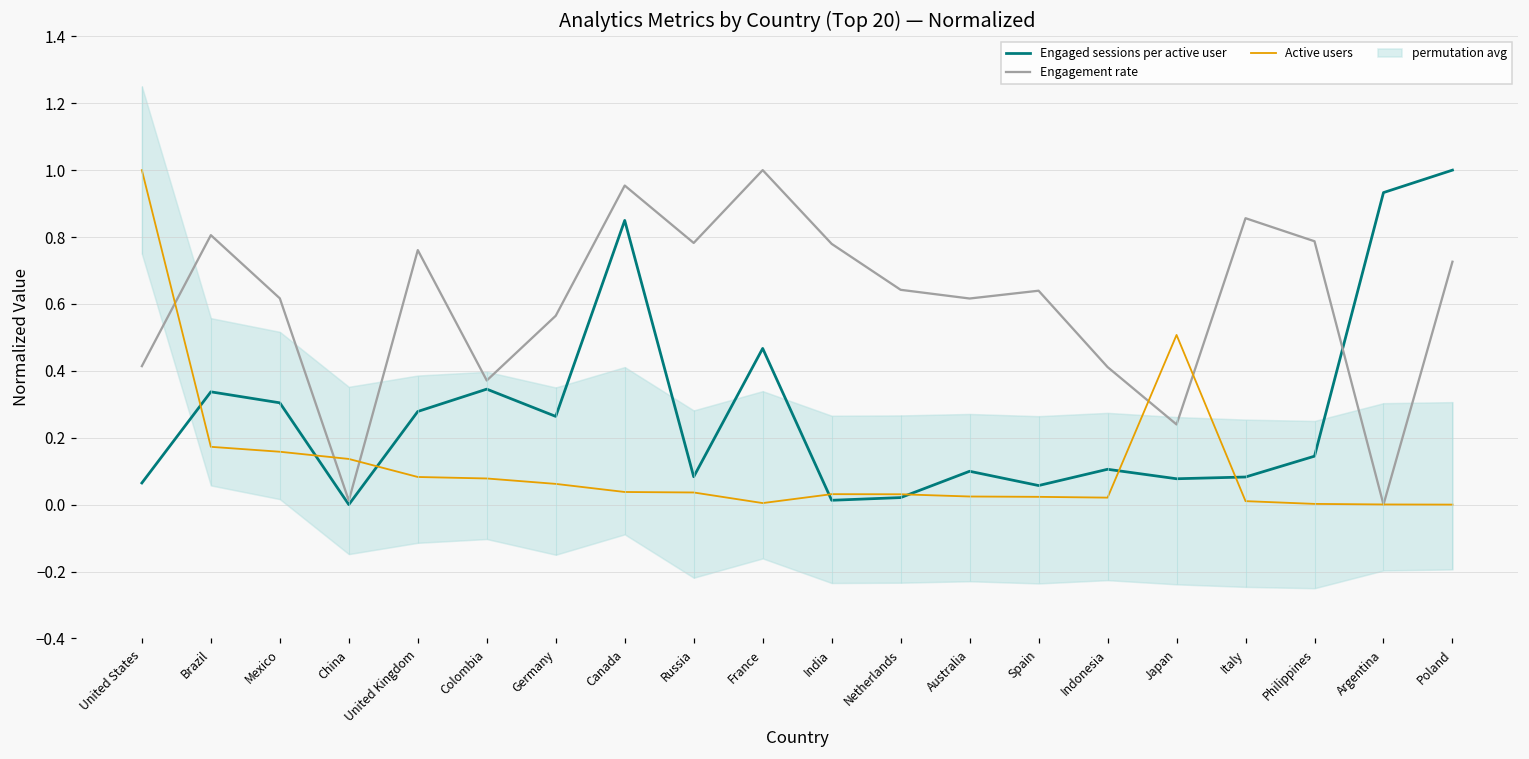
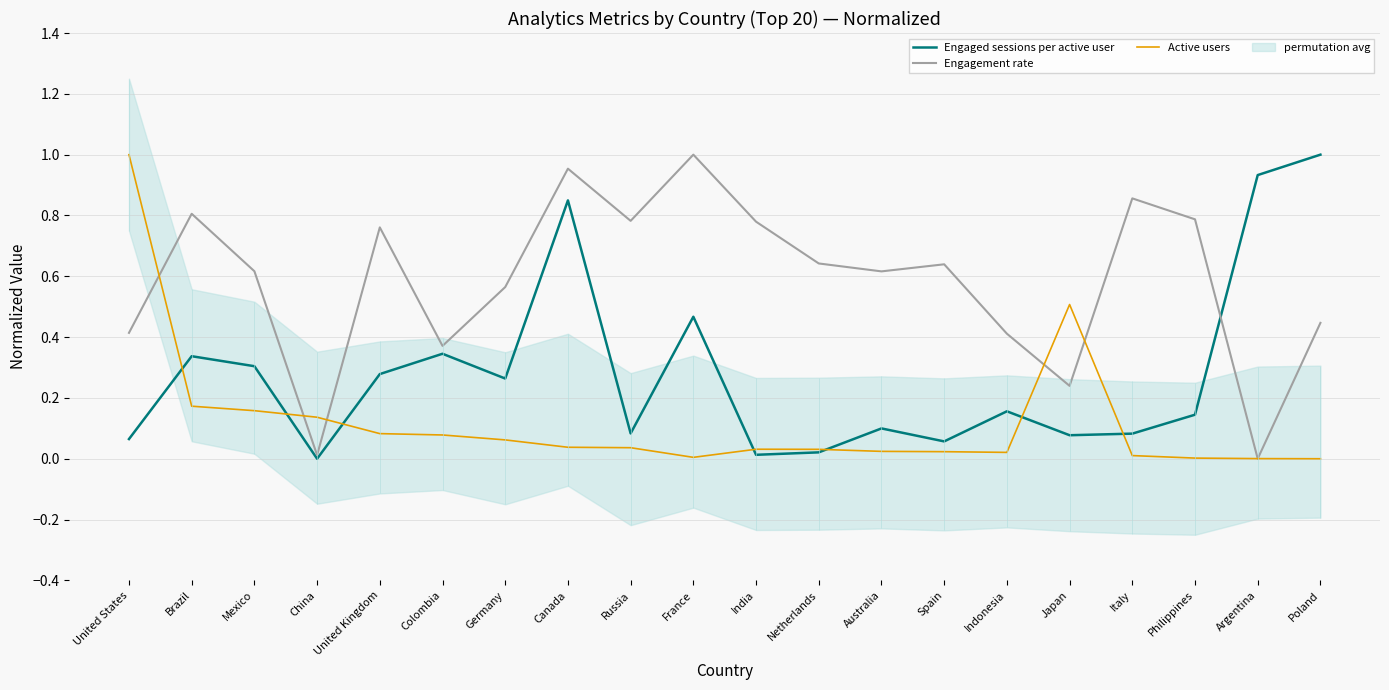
  {
    "Engaged sessions per active user": {
      "United States": 0.06,
      "Brazil": 0.34,
      "Mexico": 0.30,
      "China": 0.00,
      "United Kingdom": 0.28,
      "Colombia": 0.35,
      "Germany": 0.26,
      "Canada": 0.85,
      "Russia": 0.08,
      "France": 0.47,
      "India": 0.01,
      "Netherlands": 0.02,
      "Australia": 0.10,
      "Spain": 0.06,
-     "Indonesia": 0.11,
+     "Indonesia": 0.16,
      "Japan": 0.08,
      "Italy": 0.08,
      "Philippines": 0.14,
      "Argentina": 0.93,
      "Poland": 1.00
    },
    "Engagement rate": {
      "United States": 0.41,
      "Brazil": 0.81,
      "Mexico": 0.62,
      "China": 0.01,
      "United Kingdom": 0.76,
      "Colombia": 0.37,
      "Germany": 0.56,
      "Canada": 0.95,
      "Russia": 0.78,
      "France": 1.00,
      "India": 0.78,
      "Netherlands": 0.64,
      "Australia": 0.62,
      "Spain": 0.64,
      "Indonesia": 0.41,
      "Japan": 0.24,
      "Italy": 0.86,
      "Philippines": 0.79,
-     "Poland": 0.73
+     "Poland": 0.45
    },
    "Active users": {
      "United States": 1.00,
      "Brazil": 0.17,
      "Mexico": 0.16,
      "China": 0.14,
      "United Kingdom": 0.08,
      "Colombia": 0.08,
      "Germany": 0.06,
      "Canada": 0.04,
      "Russia": 0.04,
      "France": 0.00,
      "India": 0.03,
      "Netherlands": 0.03,
      "Australia": 0.02,
      "Spain": 0.02,
      "Indonesia": 0.02,
      "Japan": 0.51,
      "Italy": 0.01,
      "Philippines": 0.00,
      "Poland": 0.00
    }
  }
